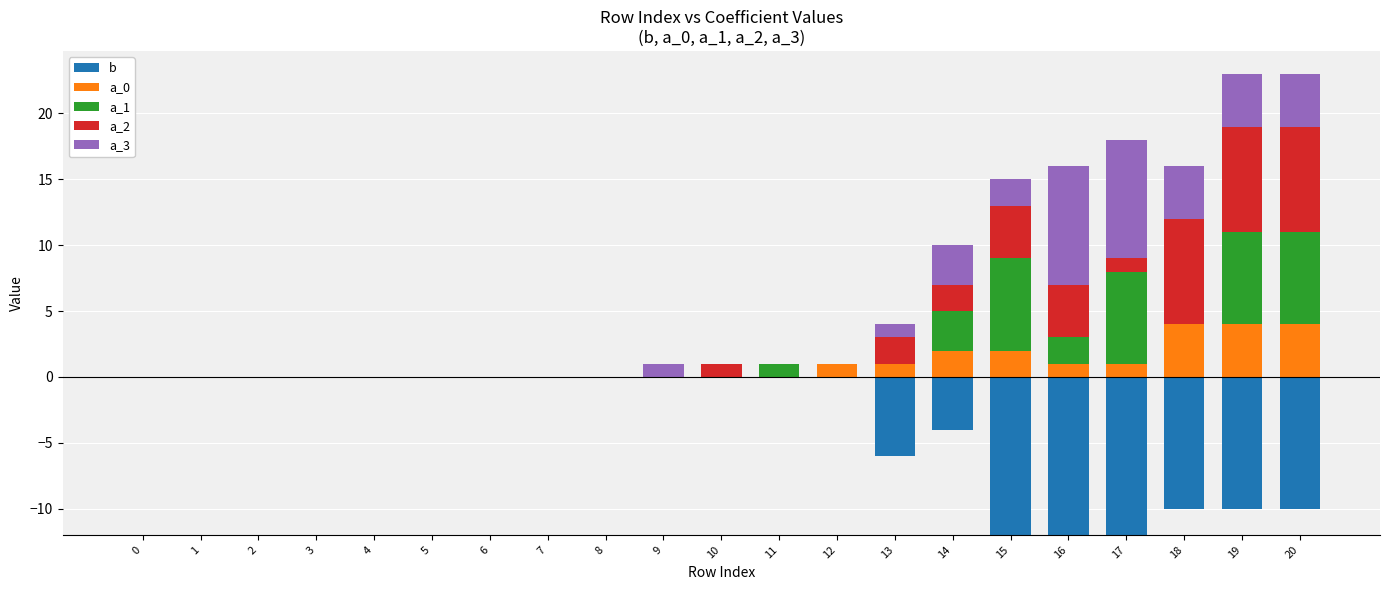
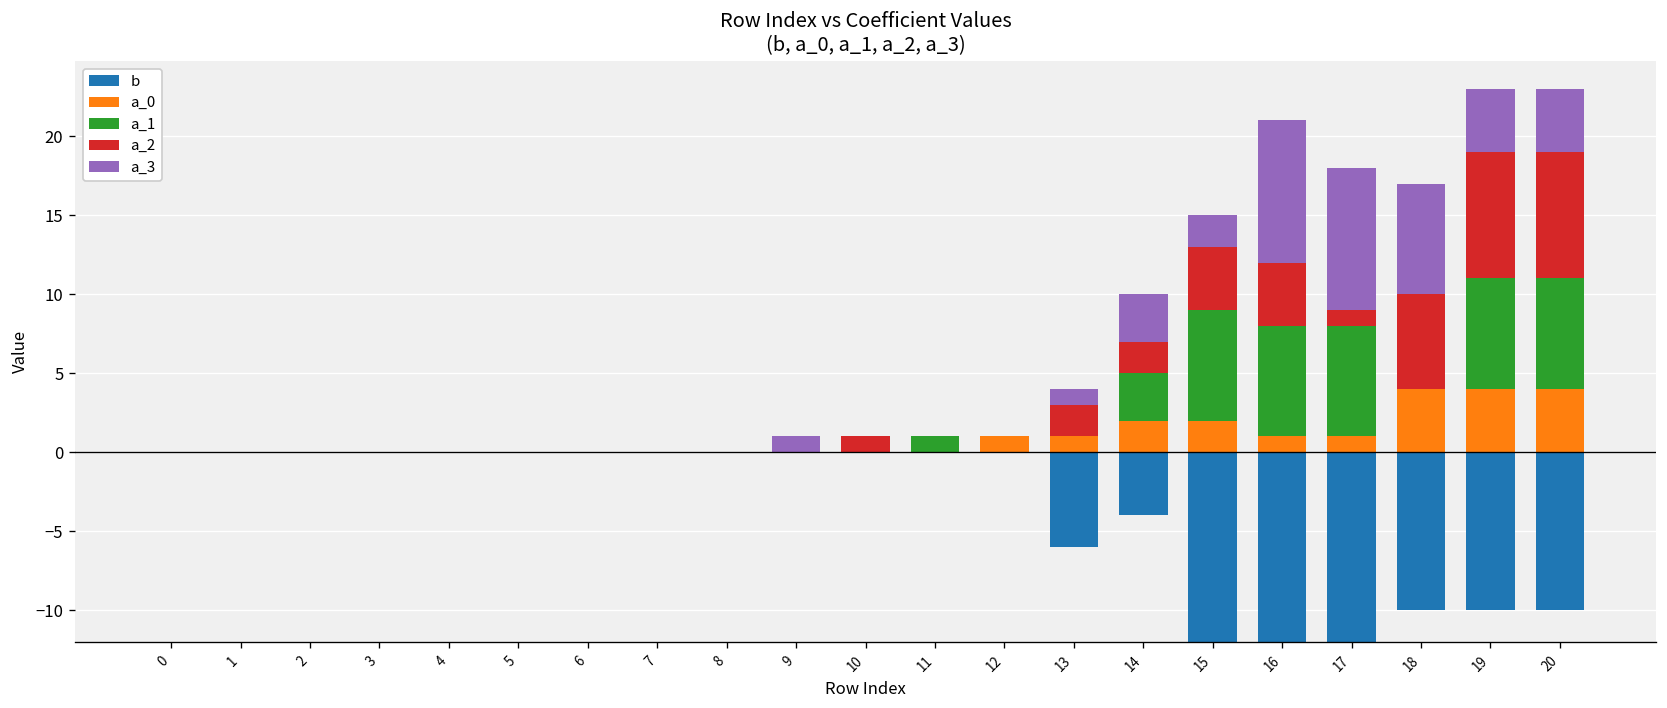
  {
    "a_0": {
      "0": 0,
      "1": 0,
      "2": 0,
      "3": 0,
      "4": 0,
      "5": 0,
      "6": 0,
      "7": 0,
      "8": 0,
      "9": 0,
      "10": 0,
      "11": 0,
      "12": 1,
      "13": 1,
      "14": 2,
      "15": 2,
      "16": 1,
      "17": 1,
      "18": 4,
      "19": 4,
      "20": 4
    },
    "a_1": {
      "0": 0,
      "1": 0,
      "2": 0,
      "3": 0,
      "4": 0,
      "5": 0,
      "6": 0,
      "7": 0,
      "8": 0,
      "9": 0,
      "10": 0,
      "11": 1,
      "12": 0,
      "13": 0,
      "14": 3,
      "15": 7,
-     "16": 2,
+     "16": 7,
      "17": 7,
      "18": 0,
      "19": 7,
      "20": 7
    },
    "a_2": {
      "0": 0,
      "1": 0,
      "2": 0,
      "3": 0,
      "4": 0,
      "5": 0,
      "6": 0,
      "7": 0,
      "8": 0,
      "9": 0,
      "10": 1,
      "11": 0,
      "12": 0,
      "13": 2,
      "14": 2,
      "15": 4,
      "16": 4,
      "17": 1,
-     "18": 8,
+     "18": 6,
      "19": 8,
      "20": 8
    },
    "a_3": {
      "0": 0,
      "1": 0,
      "2": 0,
      "3": 0,
      "4": 0,
      "5": 0,
      "6": 0,
      "7": 0,
      "8": 0,
      "9": 1,
      "10": 0,
      "11": 0,
      "12": 0,
      "13": 1,
      "14": 3,
      "15": 2,
      "16": 9,
      "17": 9,
-     "18": 4,
+     "18": 7,
      "19": 4,
      "20": 4
    }
  }
